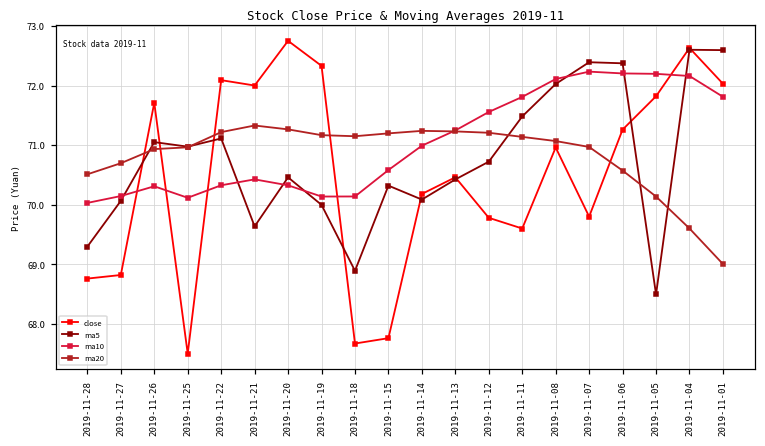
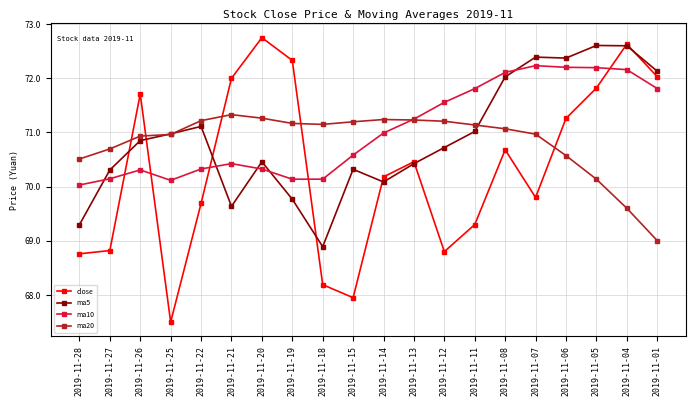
  {
    "close": {
      "2019-11-28": 68.8,
      "2019-11-27": 68.8,
      "2019-11-26": 71.7,
      "2019-11-25": 67.5,
-     "2019-11-22": 72.1,
+     "2019-11-22": 69.7,
      "2019-11-21": 72.0,
      "2019-11-20": 72.8,
      "2019-11-19": 72.3,
-     "2019-11-18": 67.7,
-     "2019-11-15": 67.8,
+     "2019-11-18": 68.2,
+     "2019-11-15": 68.0,
      "2019-11-14": 70.2,
-     "2019-11-12": 69.8,
-     "2019-11-11": 69.6,
-     "2019-11-08": 71.0,
+     "2019-11-12": 68.8,
+     "2019-11-11": 69.3,
+     "2019-11-08": 70.7,
      "2019-11-07": 69.8,
      "2019-11-06": 71.3,
      "2019-11-05": 71.8,
      "2019-11-01": 72.0
    },
    "ma5": {
      "2019-11-28": 69.3,
-     "2019-11-27": 70.1,
-     "2019-11-26": 71.1,
+     "2019-11-27": 70.3,
+     "2019-11-26": 70.9,
      "2019-11-22": 71.1,
      "2019-11-21": 69.6,
      "2019-11-20": 70.5,
-     "2019-11-19": 70.0,
+     "2019-11-19": 69.8,
      "2019-11-18": 68.9,
      "2019-11-15": 70.3,
      "2019-11-14": 70.1,
      "2019-11-12": 70.7,
-     "2019-11-11": 71.5,
+     "2019-11-11": 71.0,
      "2019-11-08": 72.0,
      "2019-11-07": 72.4,
      "2019-11-06": 72.4,
-     "2019-11-05": 68.5,
-     "2019-11-01": 72.6
+     "2019-11-05": 72.6,
+     "2019-11-01": 72.1
    }
  }
